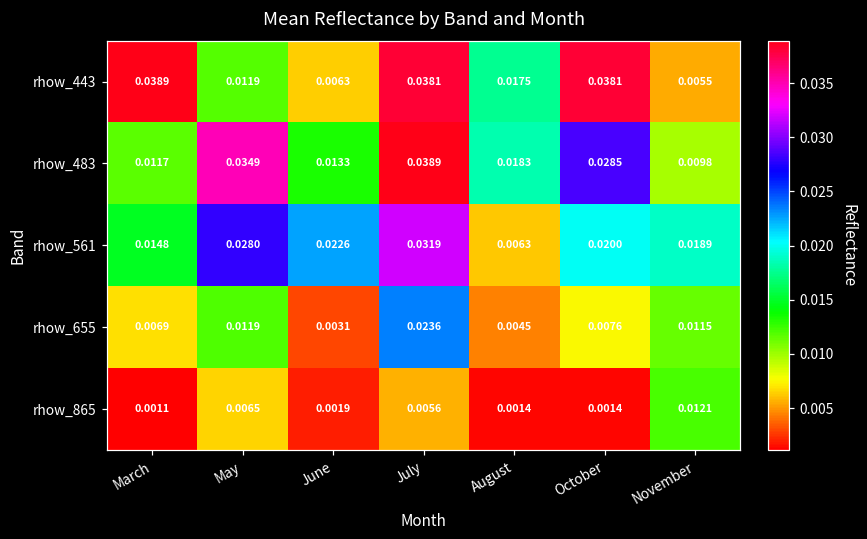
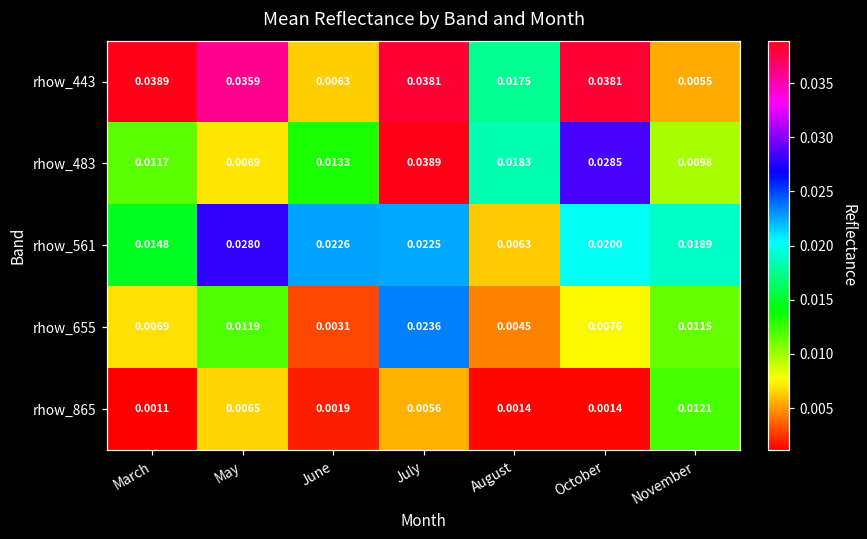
  {
    "rhow_443": {
      "March": 0.0389,
-     "May": 0.0119,
+     "May": 0.0359,
      "June": 0.0063,
      "July": 0.0381,
      "August": 0.0175,
      "October": 0.0381,
      "November": 0.0055
    },
    "rhow_483": {
      "March": 0.0117,
-     "May": 0.0349,
+     "May": 0.0069,
      "June": 0.0133,
      "July": 0.0389,
      "August": 0.0183,
      "October": 0.0285,
      "November": 0.0098
    },
    "rhow_561": {
      "March": 0.0148,
      "May": 0.0280,
      "June": 0.0226,
-     "July": 0.0319,
+     "July": 0.0225,
      "August": 0.0063,
      "October": 0.0200,
      "November": 0.0189
    },
    "rhow_655": {
      "March": 0.0069,
      "May": 0.0119,
      "June": 0.0031,
      "July": 0.0236,
      "August": 0.0045,
      "October": 0.0076,
      "November": 0.0115
    },
    "rhow_865": {
      "March": 0.0011,
      "May": 0.0065,
      "June": 0.0019,
      "July": 0.0056,
      "August": 0.0014,
      "October": 0.0014,
      "November": 0.0121
    }
  }
